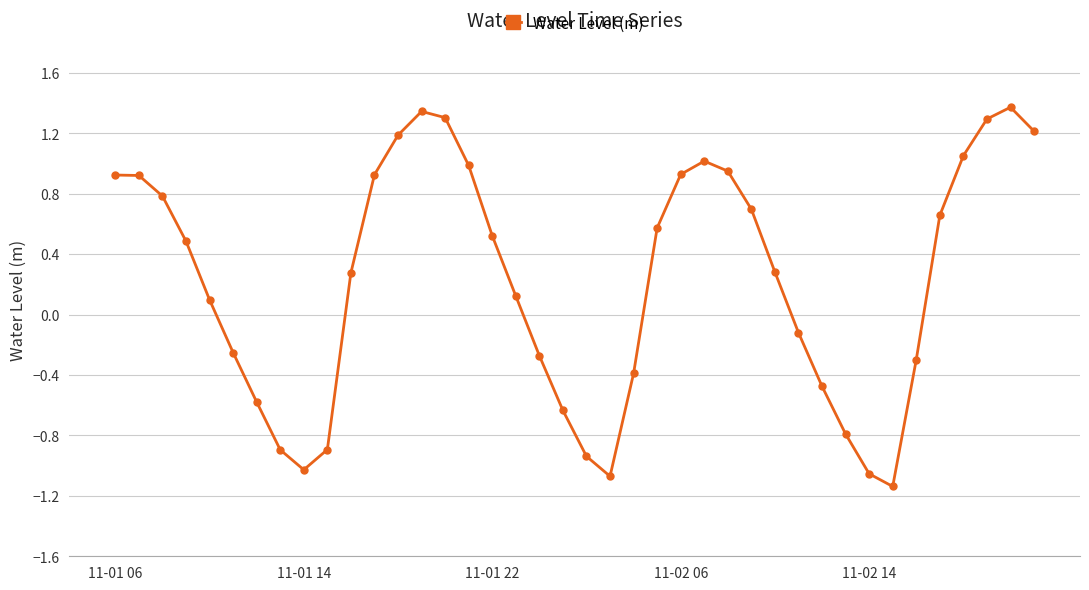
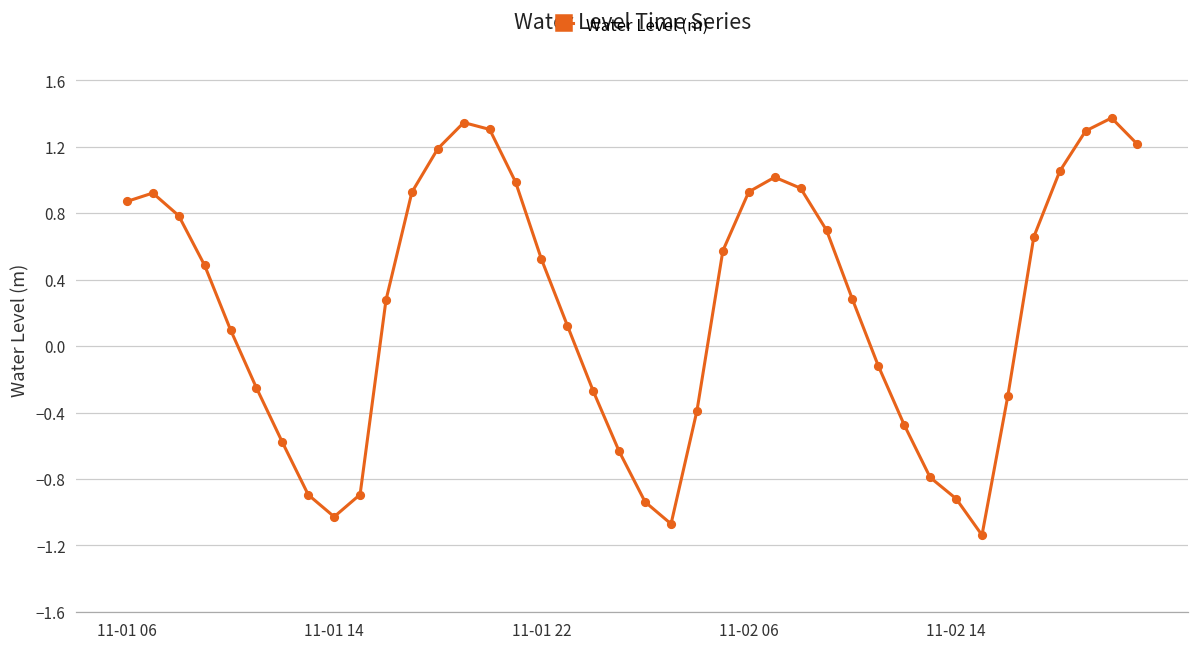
  {
-   "11-01 06": 0.92,
+   "11-01 06": 0.87,
    "11-01 14": -1.03,
    "11-01 22": 0.52,
    "11-02 06": 0.93,
-   "11-02 14": -1.05
+   "11-02 14": -0.92
  }
